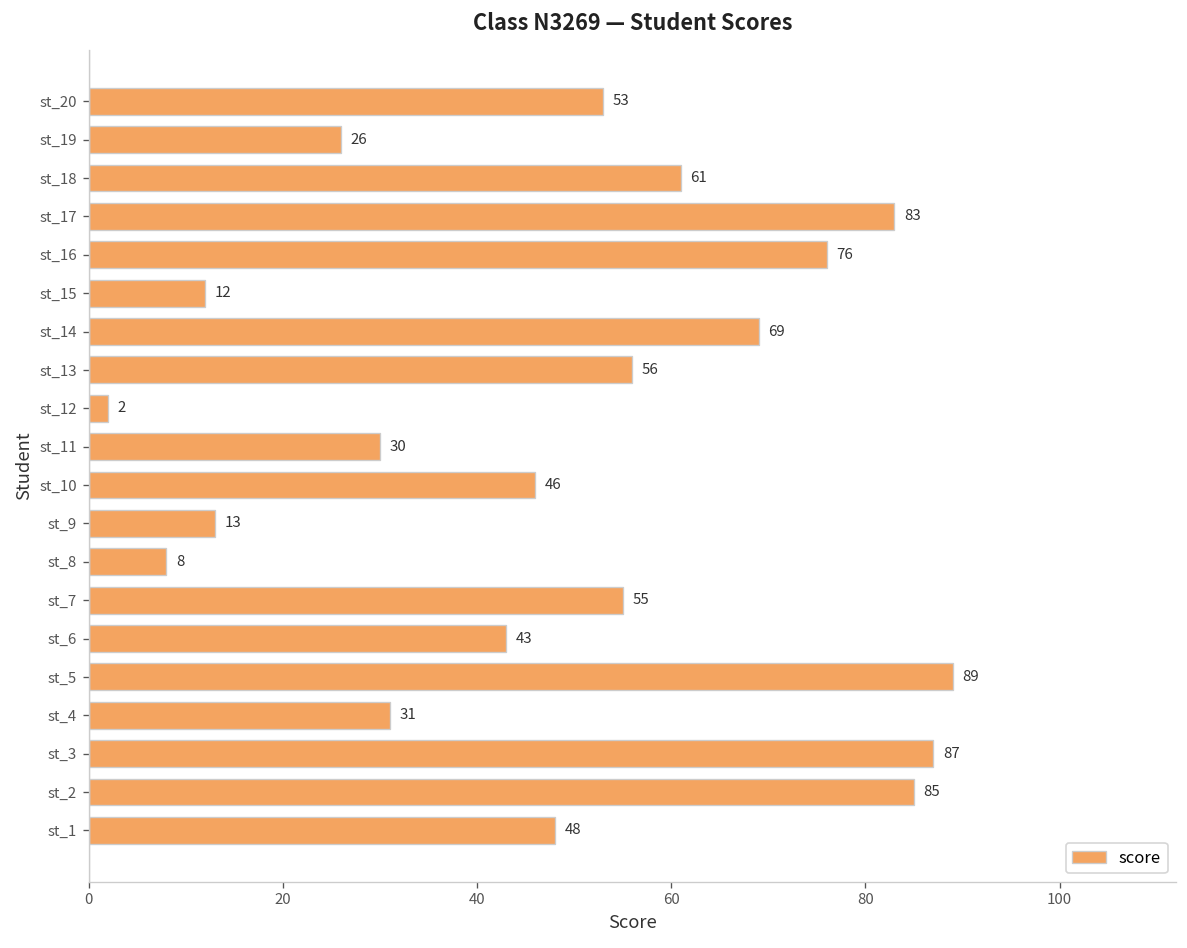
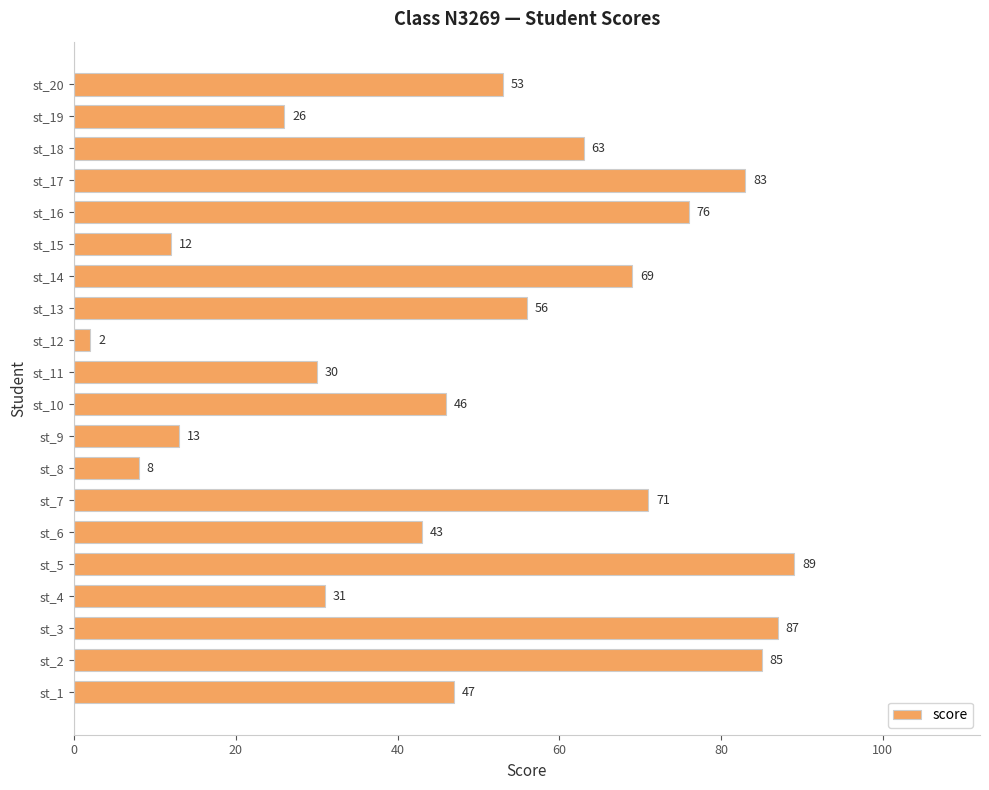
  {
    "st_20": 53,
    "st_19": 26,
-   "st_18": 61,
+   "st_18": 63,
    "st_17": 83,
    "st_16": 76,
    "st_15": 12,
    "st_14": 69,
    "st_13": 56,
    "st_12": 2,
    "st_11": 30,
    "st_10": 46,
    "st_9": 13,
    "st_8": 8,
-   "st_7": 55,
+   "st_7": 71,
    "st_6": 43,
    "st_5": 89,
    "st_4": 31,
    "st_3": 87,
    "st_2": 85,
-   "st_1": 48
+   "st_1": 47
  }
